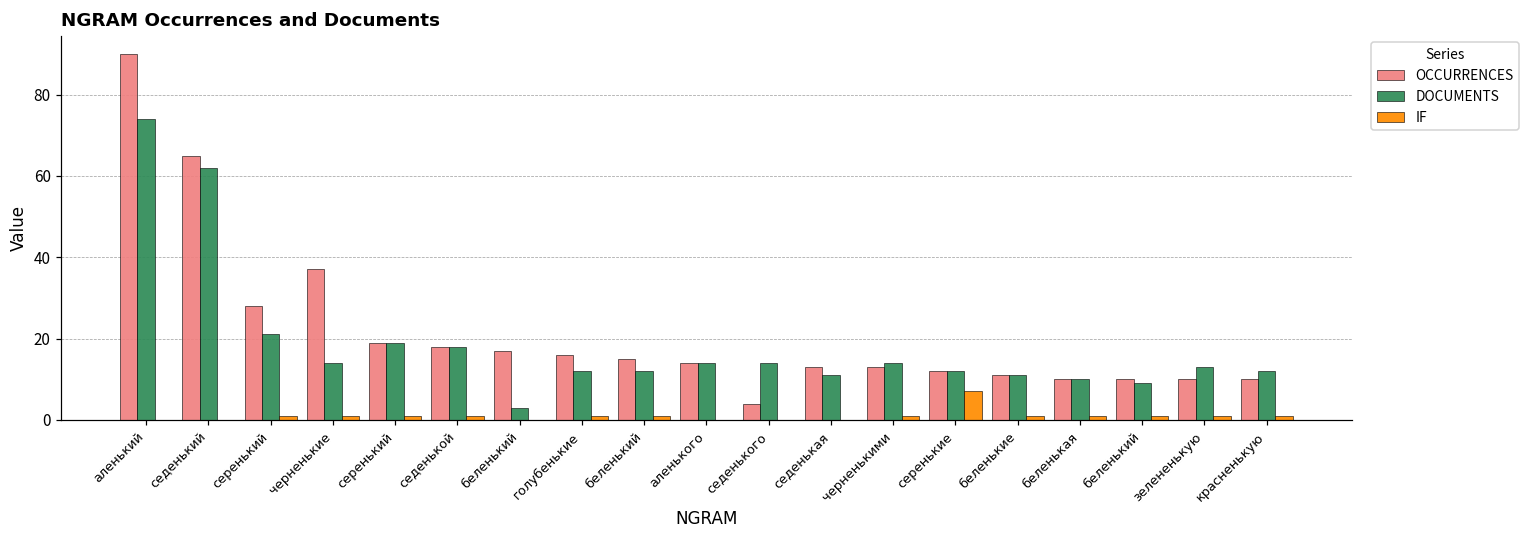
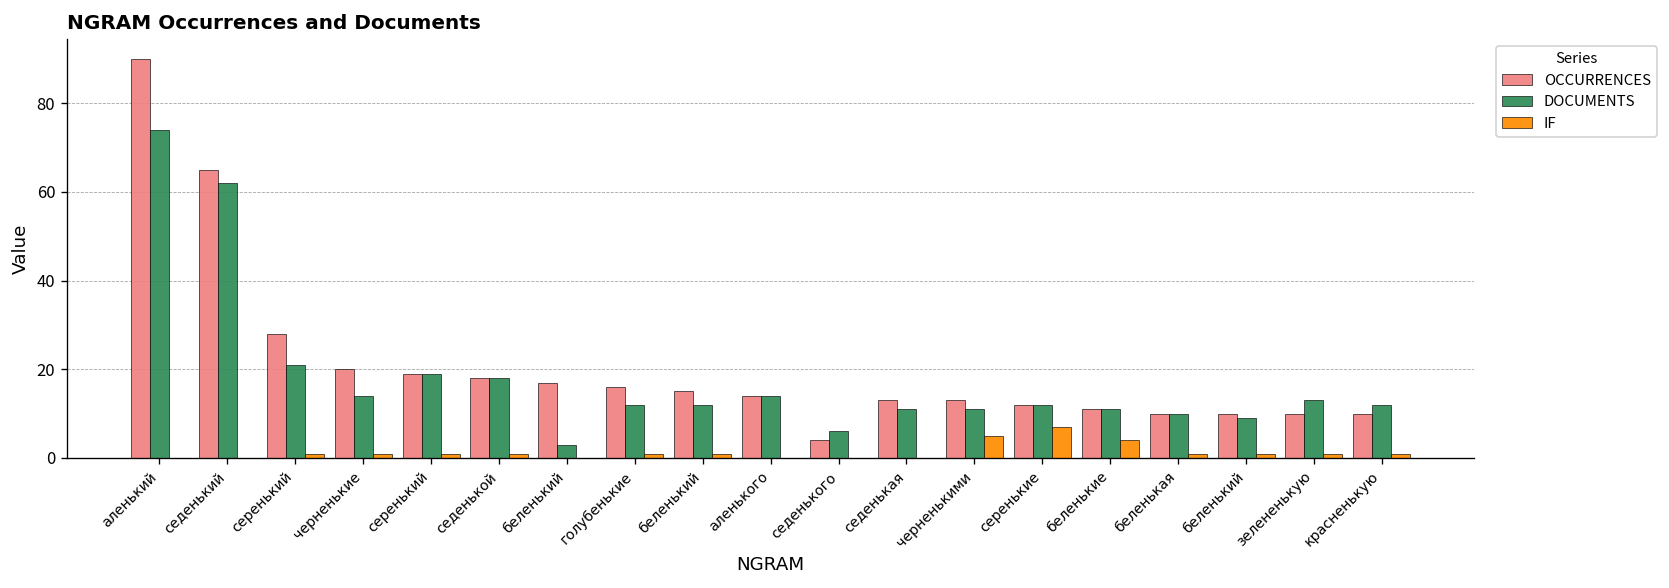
  {
    "OCCURRENCES": {
      "аленький": 90,
      "седенький": 65,
-     "черненькие": 37,
+     "черненькие": 20,
      "седенькой": 18,
      "голубенькие": 16,
      "аленького": 14,
      "седенького": 4,
      "седенькая": 13,
      "черненькими": 13,
      "серенькие": 12,
      "беленькие": 11,
      "беленькая": 10,
      "зелененькую": 10,
      "красненькую": 10
    },
    "DOCUMENTS": {
      "аленький": 74,
      "седенький": 62,
      "черненькие": 14,
      "седенькой": 18,
      "голубенькие": 12,
      "аленького": 14,
-     "седенького": 14,
+     "седенького": 6,
      "седенькая": 11,
-     "черненькими": 14,
+     "черненькими": 11,
      "серенькие": 12,
      "беленькие": 11,
      "беленькая": 10,
      "зелененькую": 13,
      "красненькую": 12
    },
    "IF": {
      "аленький": 0,
      "седенький": 0,
      "черненькие": 1,
      "седенькой": 1,
      "голубенькие": 1,
      "аленького": 0,
      "седенького": 0,
      "седенькая": 0,
-     "черненькими": 1,
+     "черненькими": 5,
      "серенькие": 7,
-     "беленькие": 1,
+     "беленькие": 4,
      "беленькая": 1,
      "зелененькую": 1,
      "красненькую": 1
    }
  }
